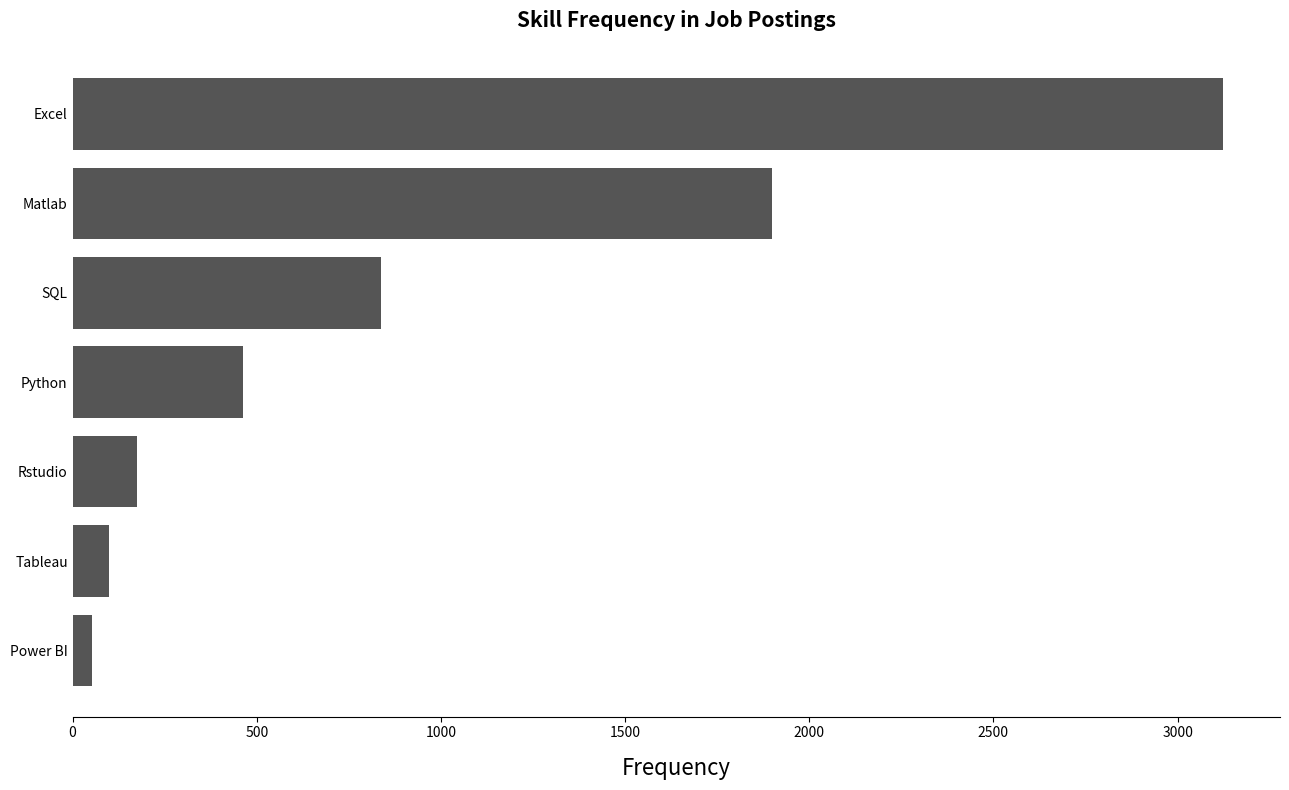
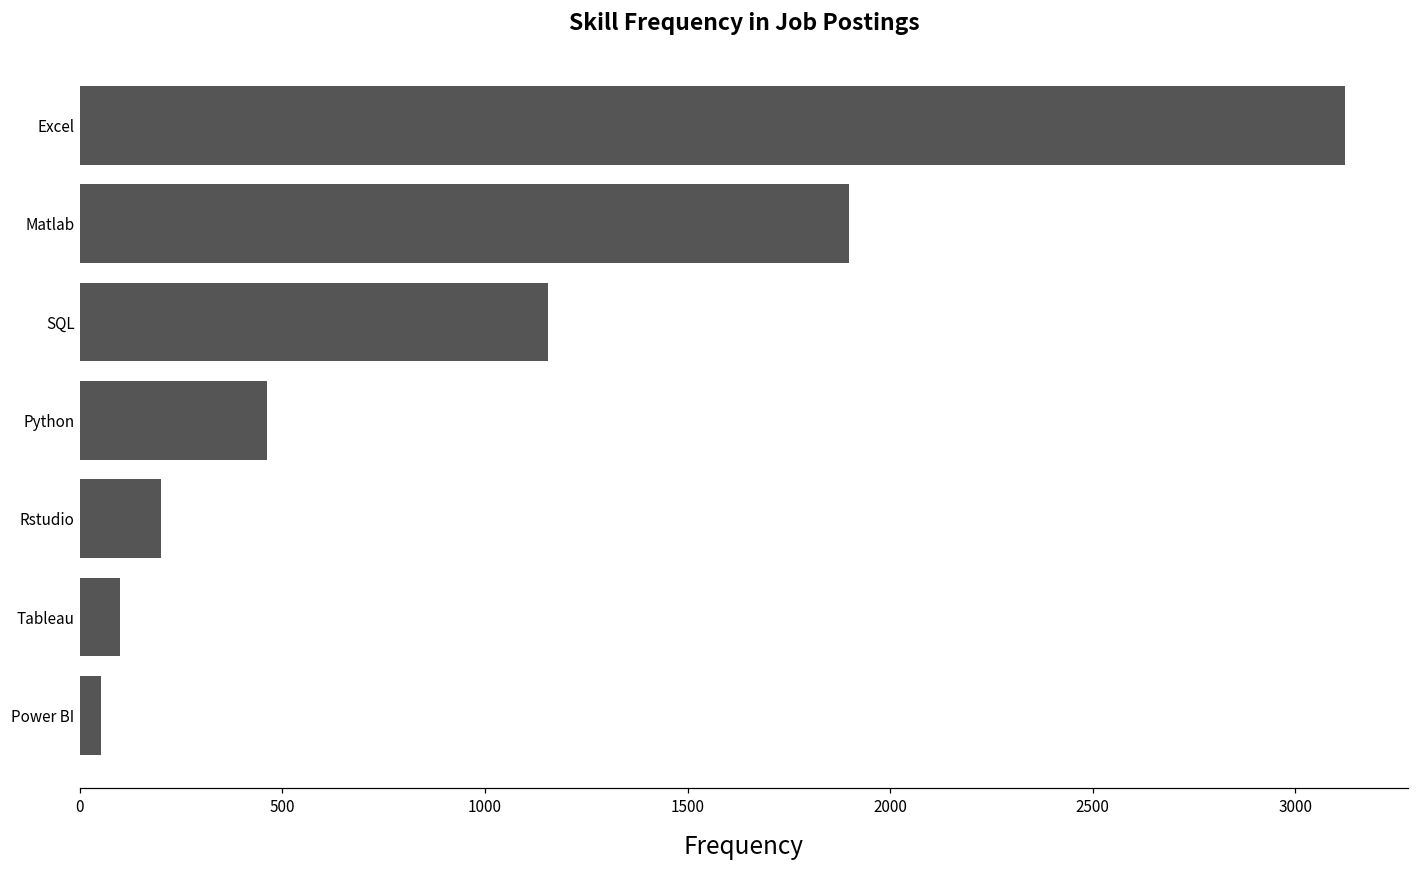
  {
    "Excel": 3120,
    "Matlab": 1900,
-   "SQL": 840,
+   "SQL": 1160,
    "Python": 460,
-   "Rstudio": 170,
+   "Rstudio": 200,
    "Tableau": 100,
    "Power BI": 50
  }
